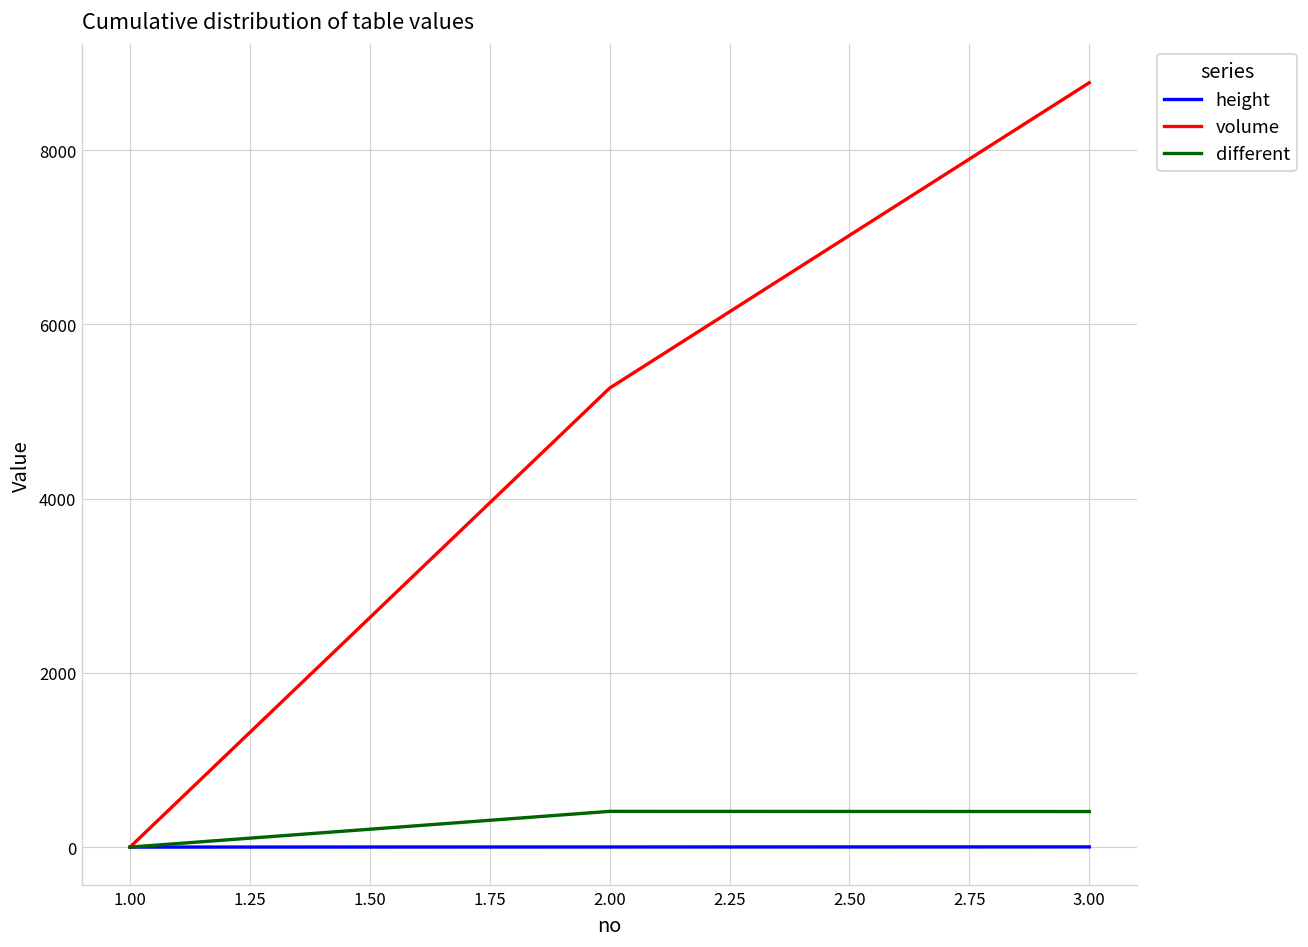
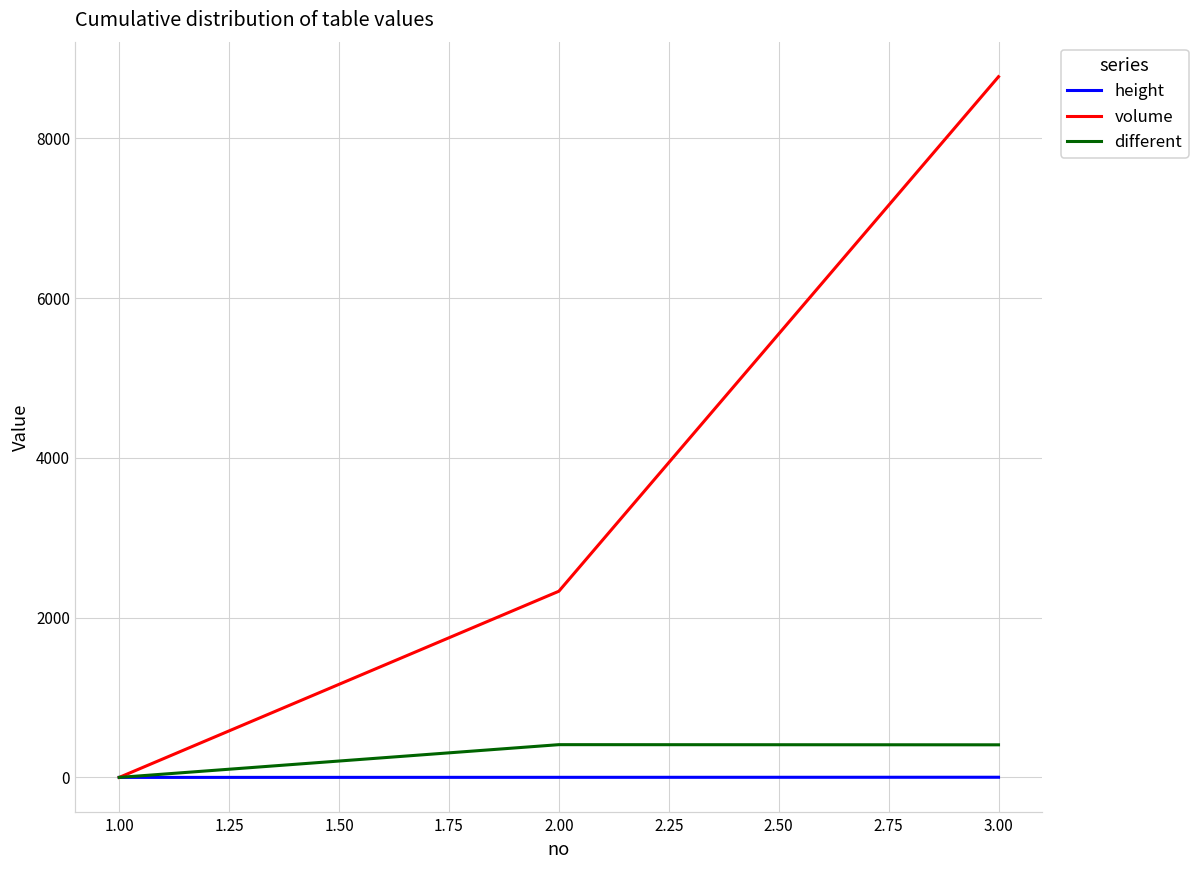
  {
    "height": {
      "2.00": 0,
      "3.00": 0
    },
    "volume": {
-     "2.00": 5300,
+     "2.00": 2300,
      "3.00": 8800
    },
    "different": {
      "2.00": 400,
      "3.00": 400
    }
  }
